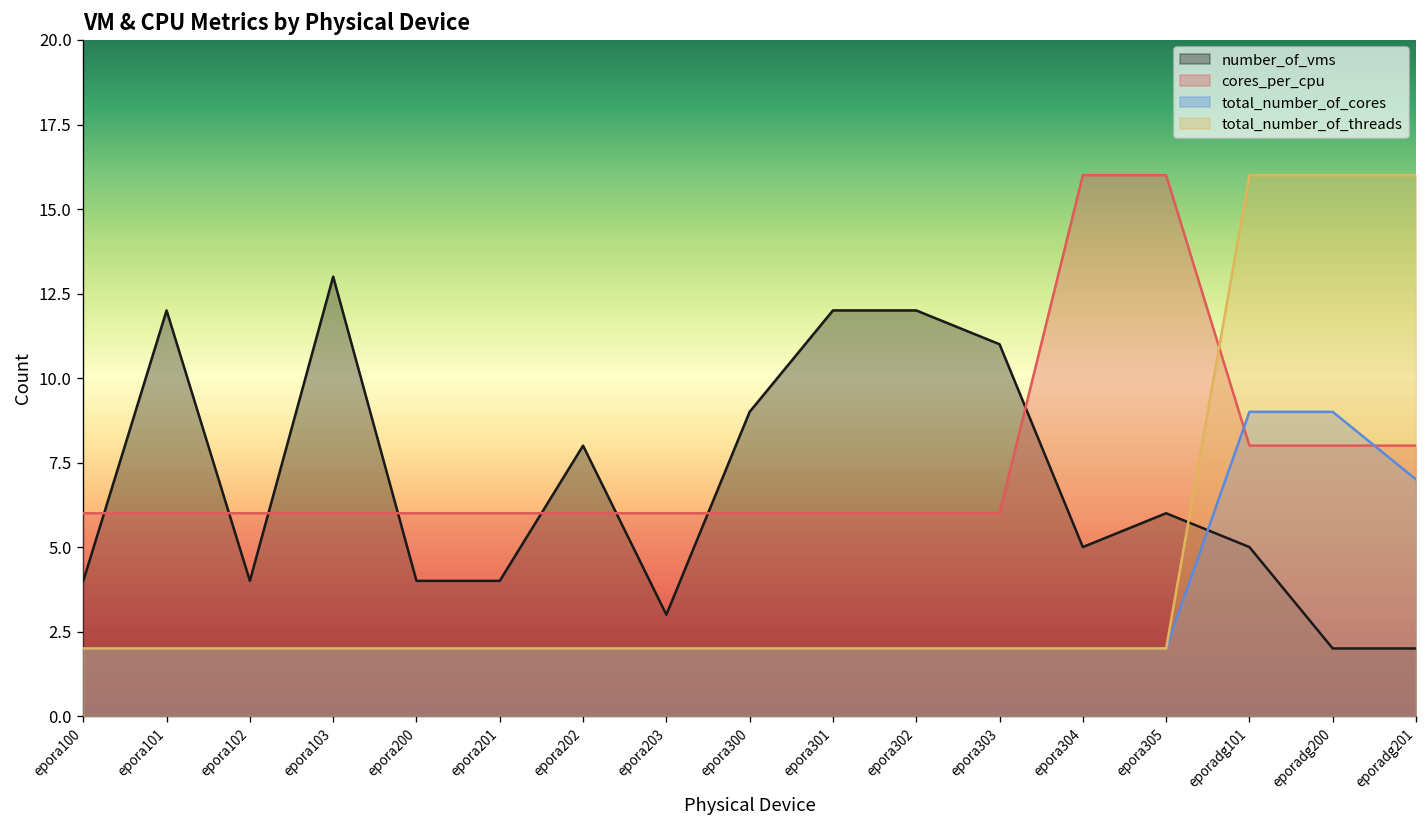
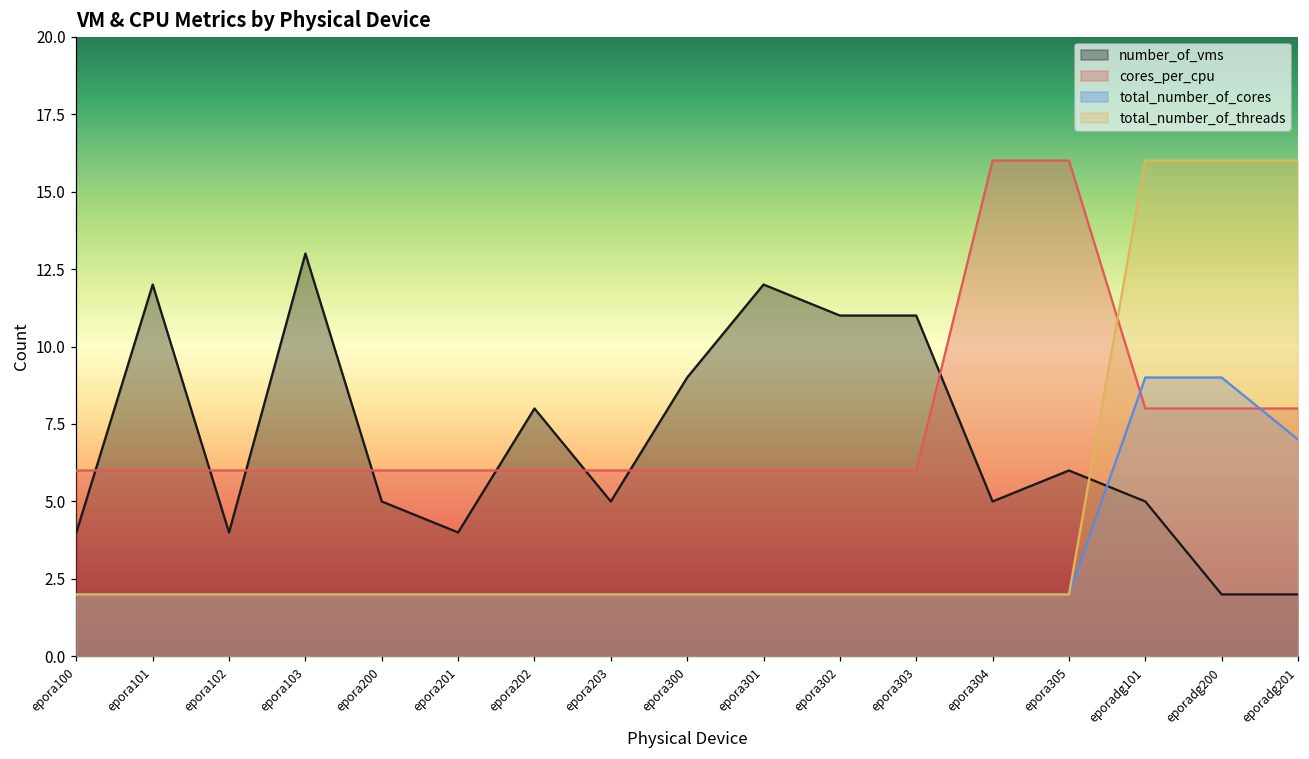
  {
    "number_of_vms": {
      "epora100": 4,
      "epora101": 12,
      "epora102": 4,
      "epora103": 13,
-     "epora200": 4,
+     "epora200": 5,
      "epora201": 4,
      "epora202": 8,
-     "epora203": 3,
+     "epora203": 5,
      "epora300": 9,
      "epora301": 12,
-     "epora302": 12,
+     "epora302": 11,
      "epora303": 11,
      "epora304": 5,
      "epora305": 6,
      "eporadg101": 5,
      "eporadg200": 2,
      "eporadg201": 2
    },
    "total_number_of_cores": {
      "eporadg101": 9,
      "eporadg200": 9,
      "eporadg201": 7
    }
  }
